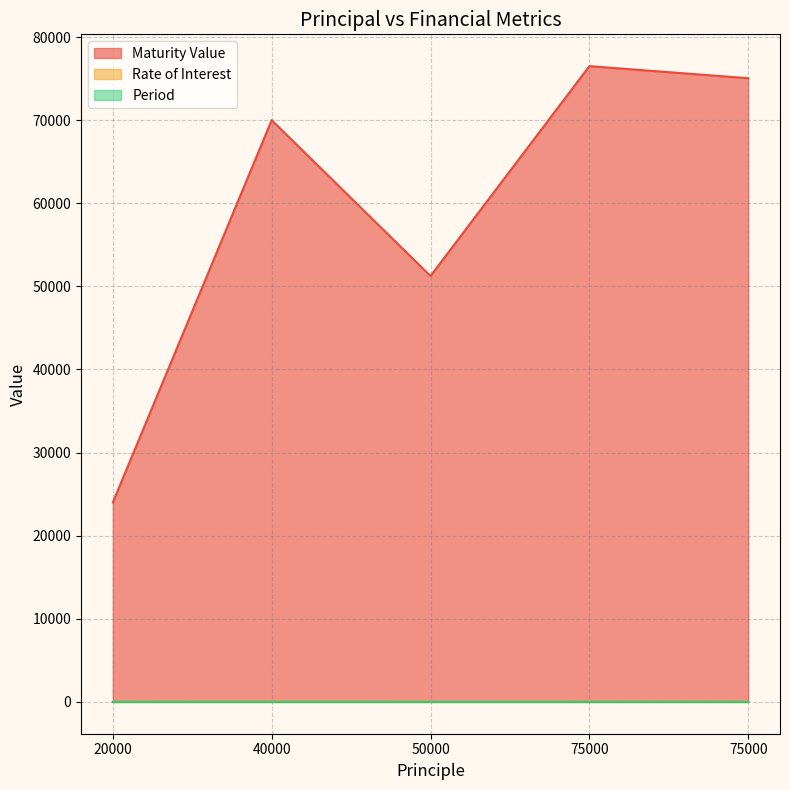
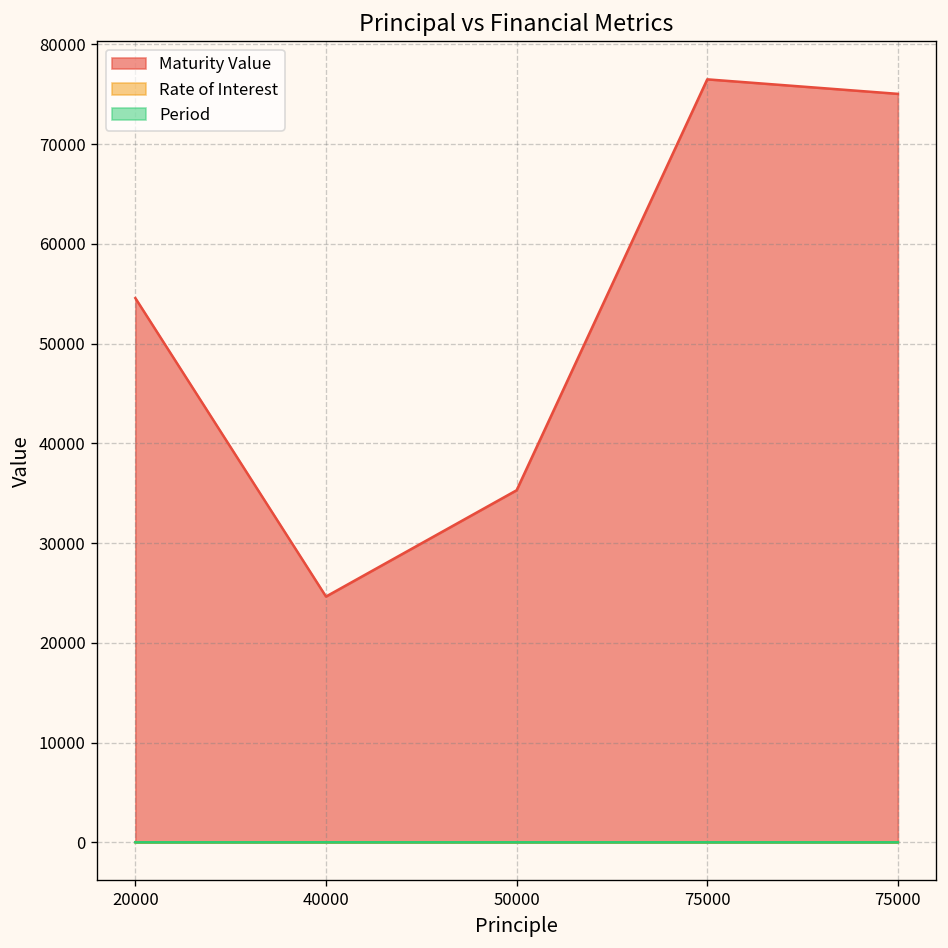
  {
    "Maturity Value": {
-     "20000": 24000,
-     "40000": 70000,
-     "50000": 51000
+     "20000": 55000,
+     "40000": 25000,
+     "50000": 35000
    },
    "Period": {
      "20000": 0,
      "40000": 0,
      "50000": 0
    }
  }
